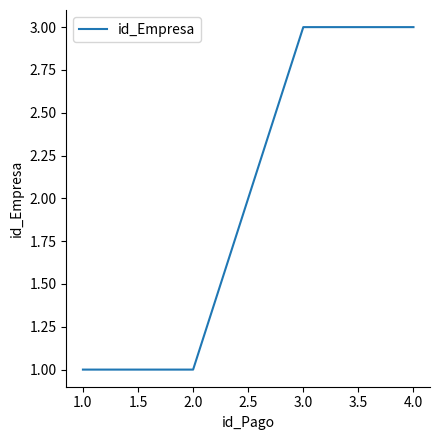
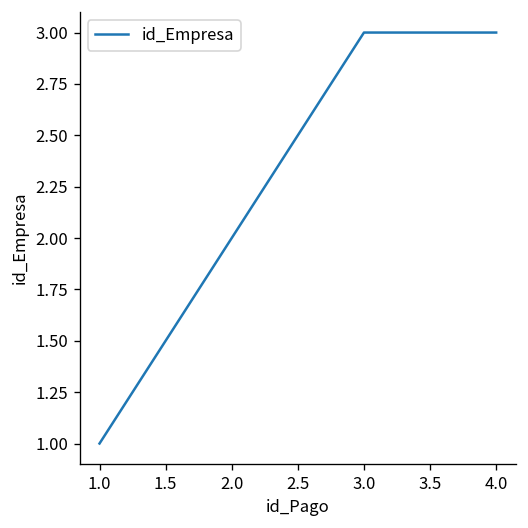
  {
    "1.0": 1,
-   "2.0": 1,
+   "2.0": 2,
    "3.0": 3,
    "4.0": 3
  }
